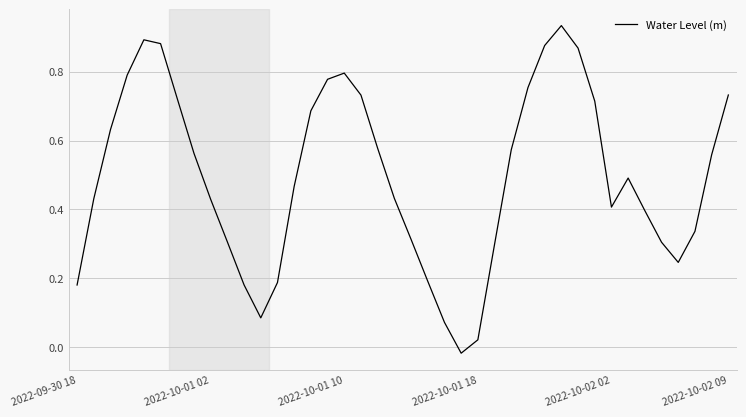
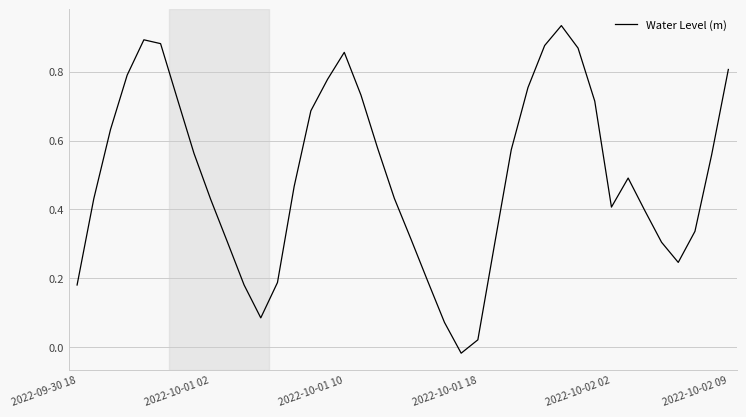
  {
    "2022-09-30 18": 0.18,
    "2022-10-01 02": 0.43,
-   "2022-10-01 10": 0.80,
+   "2022-10-01 10": 0.86,
    "2022-10-01 18": 0.02,
    "2022-10-02 02": 0.41,
-   "2022-10-02 09": 0.73
+   "2022-10-02 09": 0.81
  }
